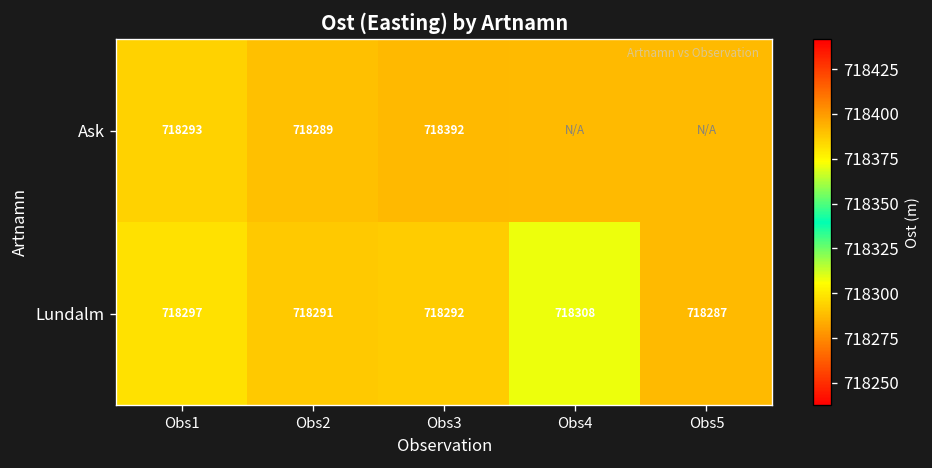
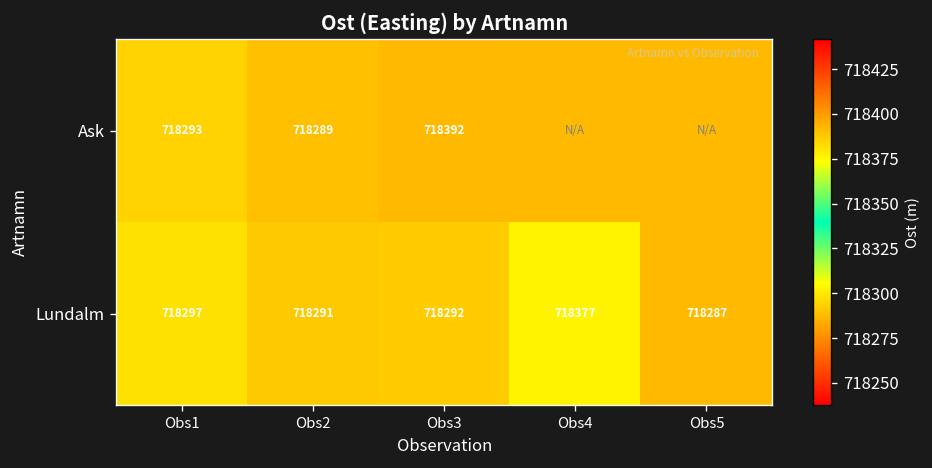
  {
    "Ask": {
      "Obs1": 718293,
      "Obs2": 718289,
      "Obs3": 718392
    },
    "Lundalm": {
      "Obs1": 718297,
      "Obs2": 718291,
      "Obs3": 718292,
-     "Obs4": 718308,
+     "Obs4": 718377,
      "Obs5": 718287
    }
  }
